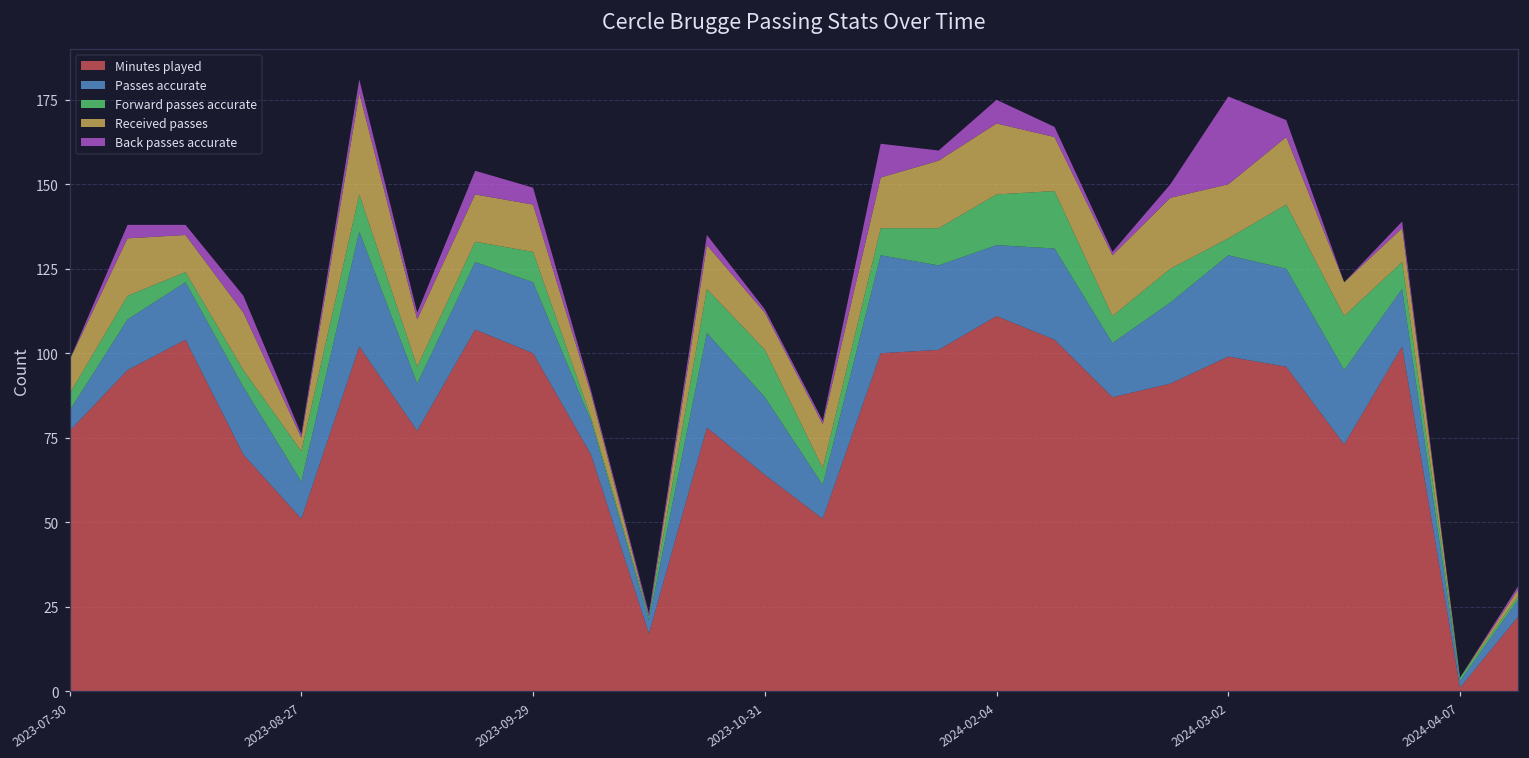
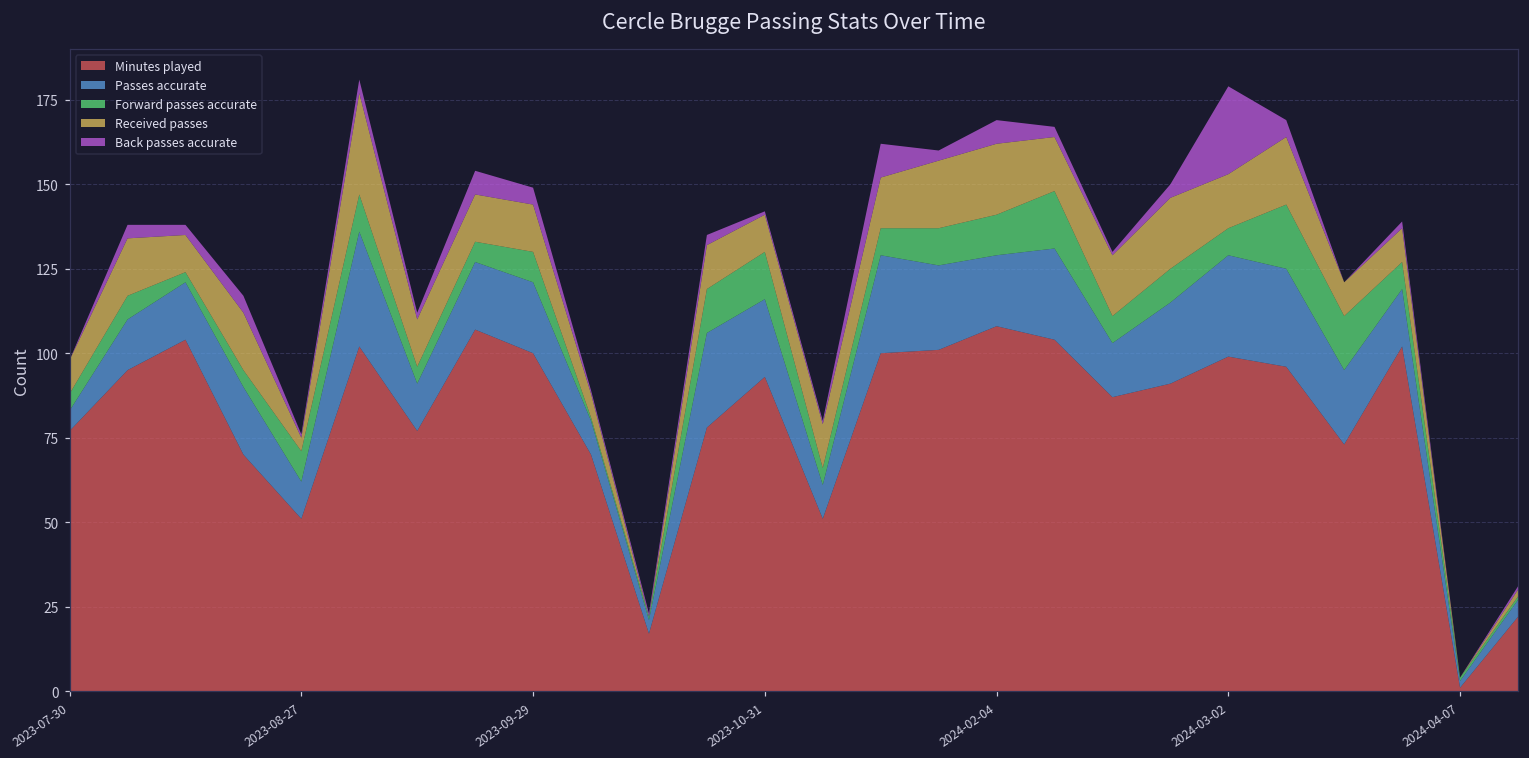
  {
    "Minutes played": {
      "2023-07-30": 77,
      "2023-08-27": 51,
      "2023-09-29": 100,
-     "2023-10-31": 64,
-     "2024-02-04": 111,
+     "2023-10-31": 93,
+     "2024-02-04": 108,
      "2024-03-02": 99,
      "2024-04-07": 1
    },
    "Passes accurate": {
      "2023-07-30": 6,
      "2023-08-27": 11,
      "2023-09-29": 21,
      "2023-10-31": 23,
      "2024-02-04": 21,
      "2024-03-02": 30,
      "2024-04-07": 2
    },
    "Forward passes accurate": {
      "2023-07-30": 5,
      "2023-08-27": 9,
      "2023-09-29": 9,
      "2023-10-31": 14,
-     "2024-02-04": 15,
-     "2024-03-02": 5
+     "2024-02-04": 12,
+     "2024-03-02": 8
    },
    "Received passes": {
      "2023-08-27": 4,
      "2023-09-29": 14,
      "2023-10-31": 11,
      "2024-02-04": 21,
      "2024-03-02": 16
    },
    "Back passes accurate": {
      "2023-08-27": 1,
      "2023-09-29": 5,
      "2023-10-31": 1,
      "2024-02-04": 7,
      "2024-03-02": 26
    }
  }
